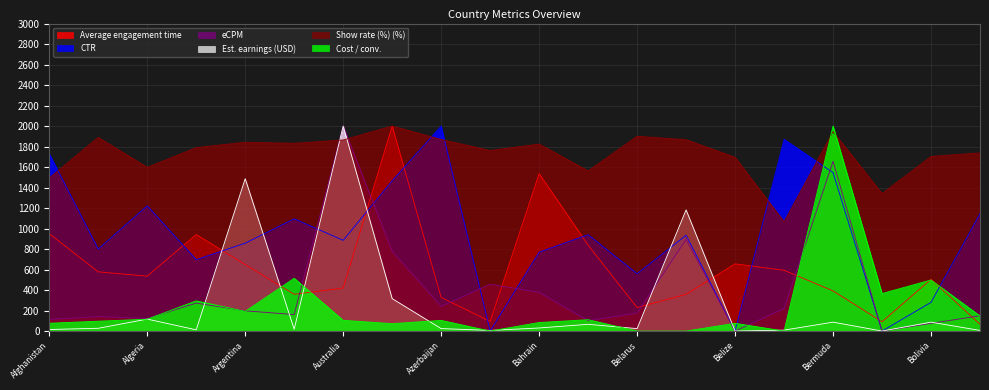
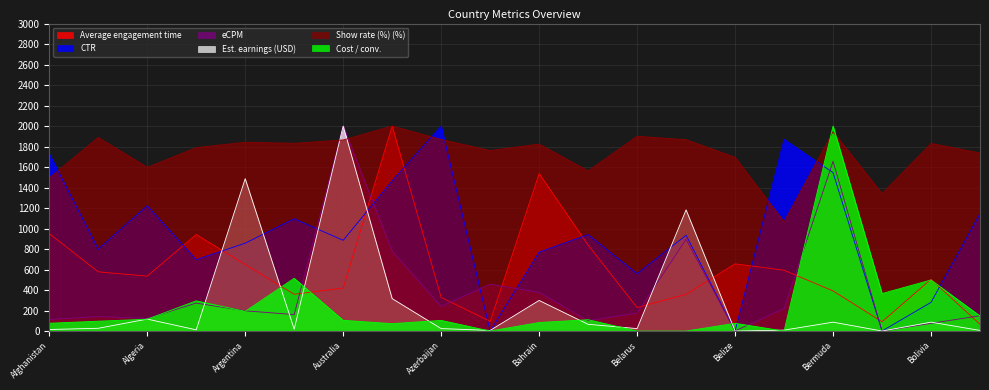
  {
    "Average engagement time": {
      "Afghanistan": 950,
      "Algeria": 540,
      "Argentina": 650,
      "Australia": 420,
      "Azerbaijan": 330,
      "Bahrain": 1540,
      "Belarus": 230,
      "Belize": 660,
      "Bermuda": 390
    },
    "CTR": {
      "Afghanistan": 1730,
      "Algeria": 1220,
      "Argentina": 860,
      "Australia": 880,
      "Azerbaijan": 2000,
      "Bahrain": 770,
      "Belarus": 560,
      "Bermuda": 1550,
      "Bolivia": 280
    },
    "eCPM": {
      "Afghanistan": 110,
      "Azerbaijan": 240,
      "Bahrain": 380,
      "Belarus": 180,
      "Bermuda": 1660
    },
    "Est. earnings (USD)": {
      "Afghanistan": 10,
      "Argentina": 1490,
      "Azerbaijan": 20,
-     "Bahrain": 30,
+     "Bahrain": 300,
      "Bermuda": 90
    },
    "Show rate (%) (%)": {
      "Afghanistan": 1490,
      "Algeria": 1600,
      "Argentina": 1840,
      "Australia": 1860,
      "Azerbaijan": 1870,
      "Bahrain": 1820,
      "Belarus": 1900,
      "Belize": 1700,
      "Bermuda": 1950,
-     "Bolivia": 1700
+     "Bolivia": 1830
    },
    "Cost / conv.": {
      "Afghanistan": 80,
      "Australia": 100,
      "Azerbaijan": 100,
      "Bahrain": 80,
      "Belize": 80,
      "Bermuda": 2000
    }
  }
